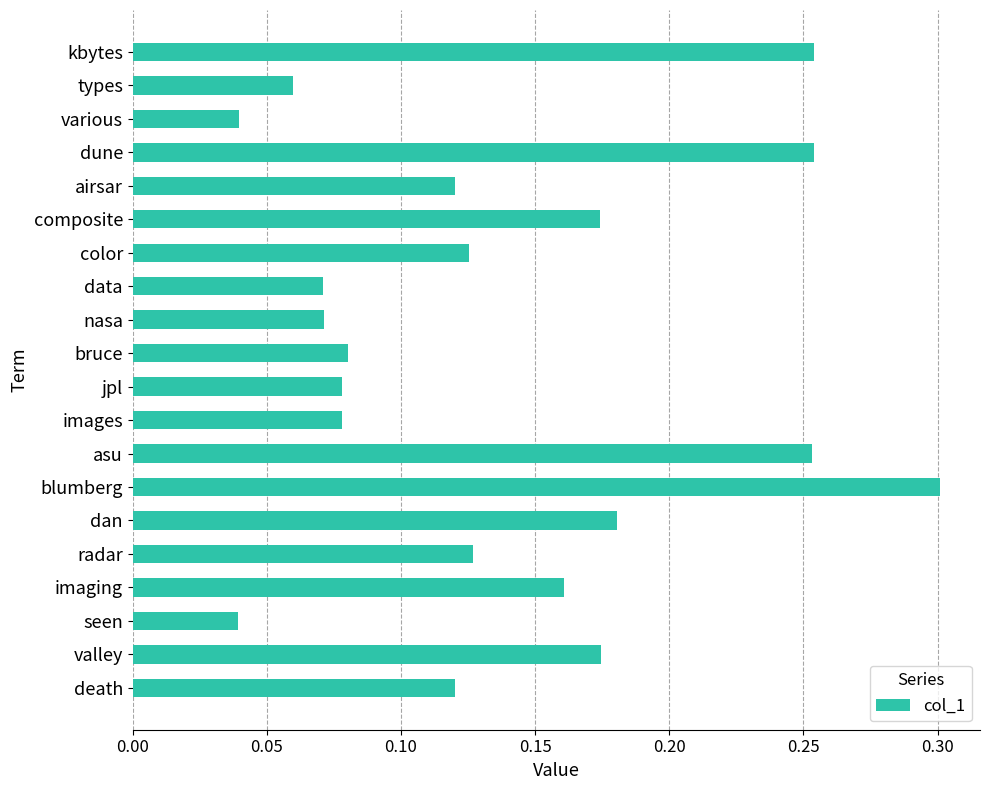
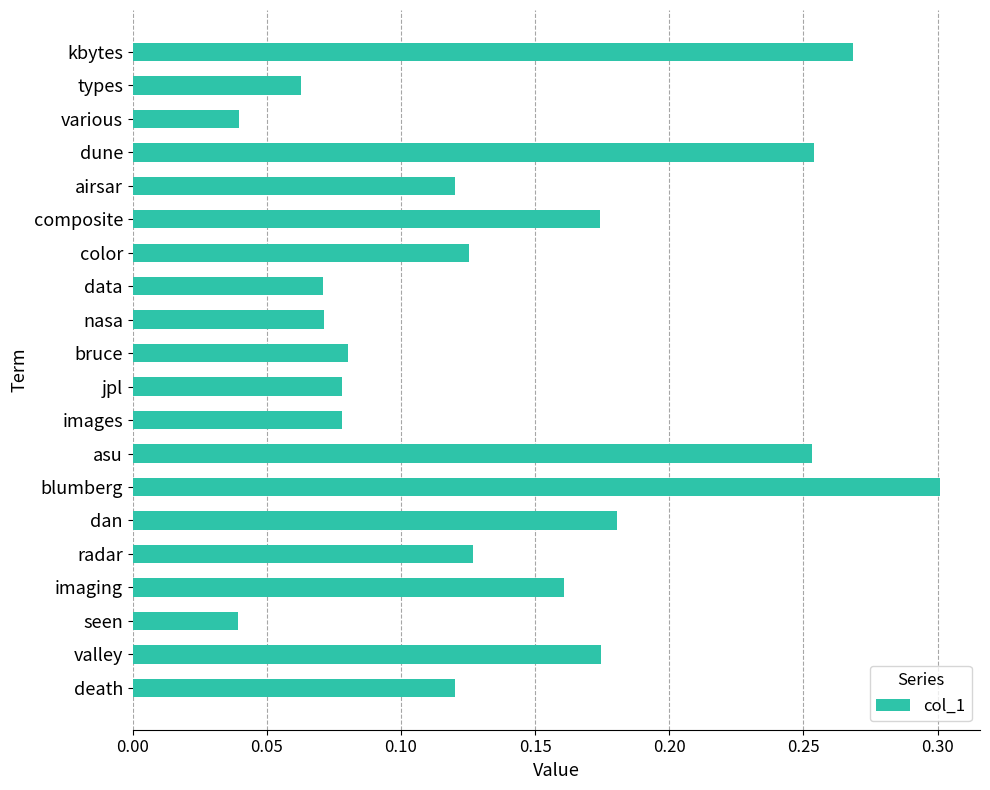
  {
-   "kbytes": 0.254,
-   "types": 0.060,
+   "kbytes": 0.268,
+   "types": 0.063,
    "various": 0.040,
    "dune": 0.254,
    "airsar": 0.120,
    "composite": 0.174,
    "color": 0.125,
    "data": 0.071,
    "nasa": 0.071,
    "bruce": 0.080,
    "jpl": 0.078,
    "images": 0.078,
    "asu": 0.253,
    "blumberg": 0.301,
    "dan": 0.180,
    "radar": 0.127,
    "imaging": 0.161,
    "seen": 0.039,
    "valley": 0.175,
    "death": 0.120
  }
